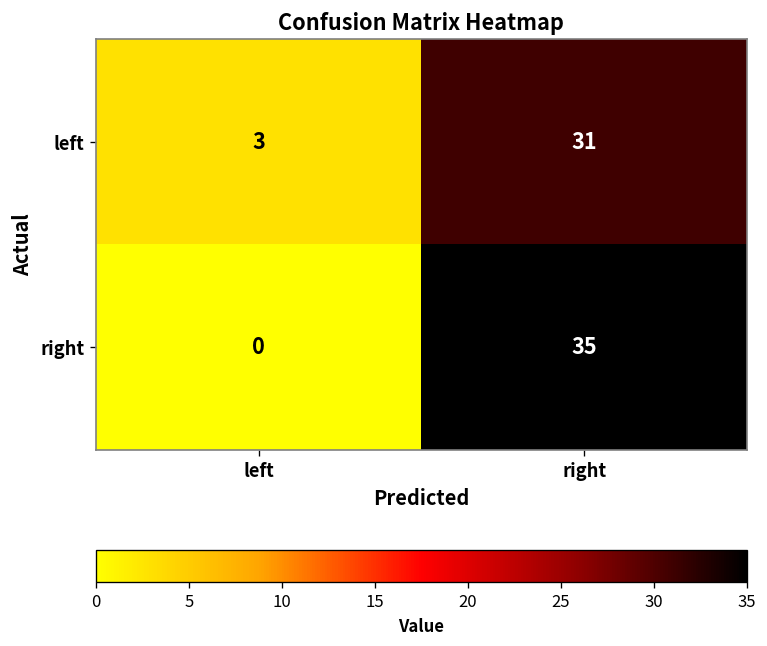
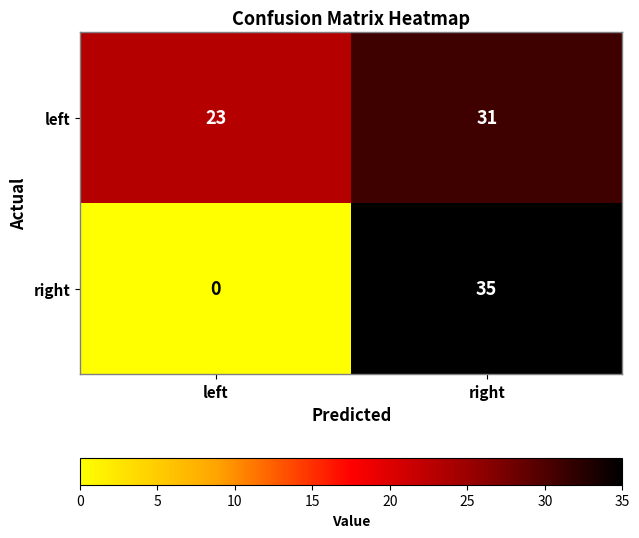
  {
    "left": {
-     "left": 3,
+     "left": 23,
      "right": 31
    },
    "right": {
      "left": 0,
      "right": 35
    }
  }
